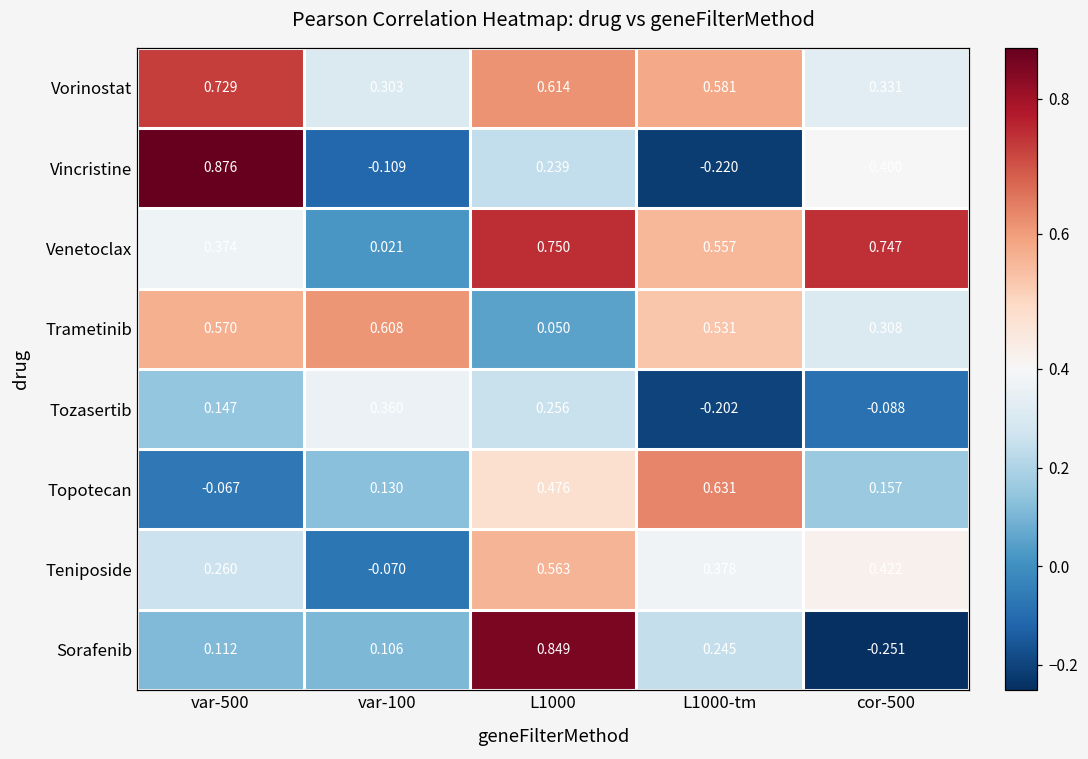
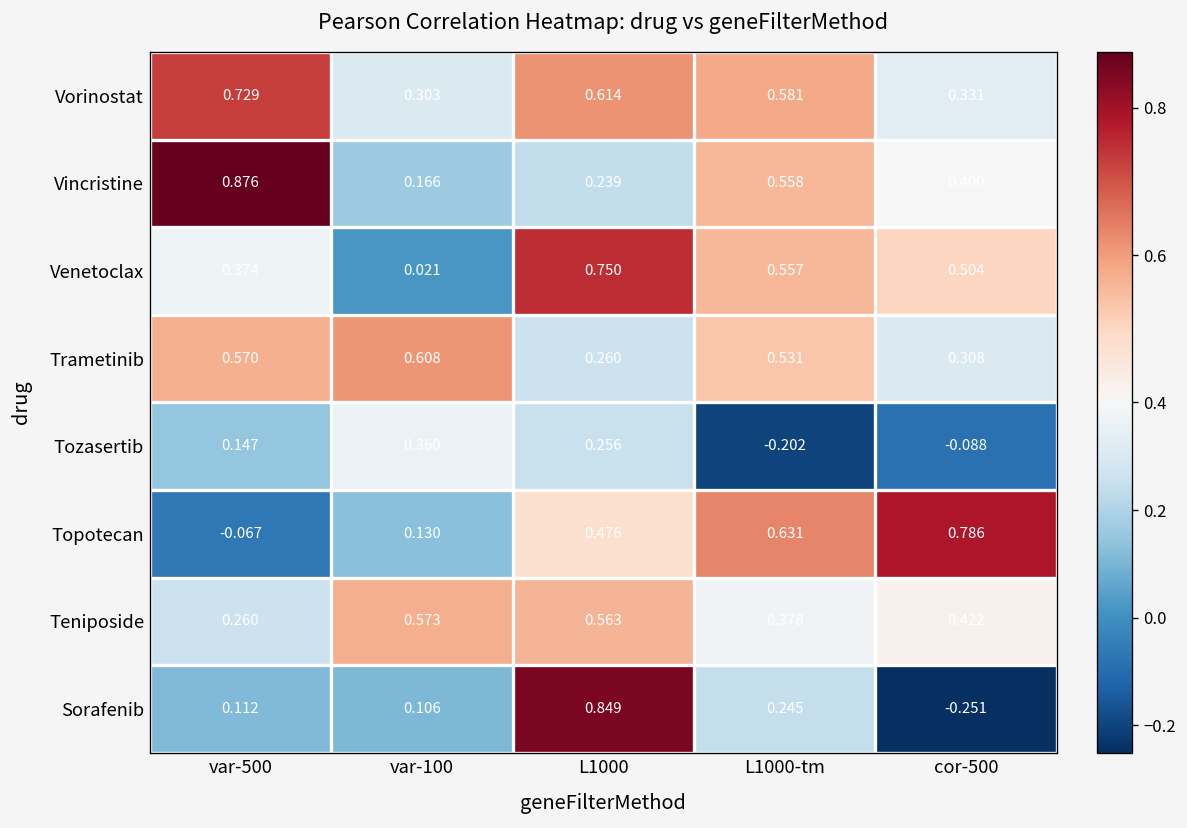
  {
    "Vorinostat": {
      "var-500": 0.729,
      "L1000": 0.614,
      "L1000-tm": 0.581
    },
    "Vincristine": {
      "var-500": 0.876,
-     "var-100": -0.109,
+     "var-100": 0.166,
      "L1000": 0.239,
-     "L1000-tm": -0.220
+     "L1000-tm": 0.558
    },
    "Venetoclax": {
      "var-100": 0.021,
      "L1000": 0.750,
      "L1000-tm": 0.557,
-     "cor-500": 0.747
+     "cor-500": 0.504
    },
    "Trametinib": {
      "var-500": 0.570,
      "var-100": 0.608,
-     "L1000": 0.050,
+     "L1000": 0.260,
      "L1000-tm": 0.531
    },
    "Tozasertib": {
      "var-500": 0.147,
      "L1000": 0.256,
      "L1000-tm": -0.202,
      "cor-500": -0.088
    },
    "Topotecan": {
      "var-500": -0.067,
      "var-100": 0.130,
      "L1000-tm": 0.631,
-     "cor-500": 0.157
+     "cor-500": 0.786
    },
    "Teniposide": {
      "var-500": 0.260,
-     "var-100": -0.070,
+     "var-100": 0.573,
      "L1000": 0.563
    },
    "Sorafenib": {
      "var-500": 0.112,
      "var-100": 0.106,
      "L1000": 0.849,
      "L1000-tm": 0.245,
      "cor-500": -0.251
    }
  }
